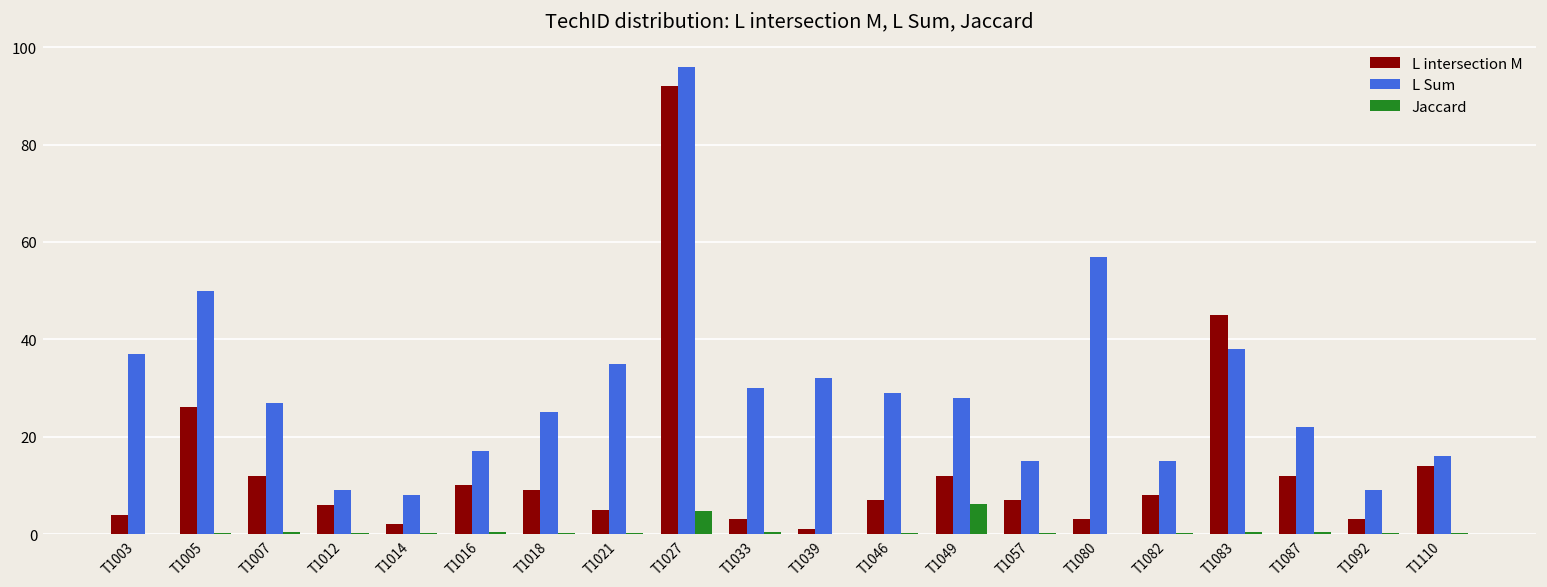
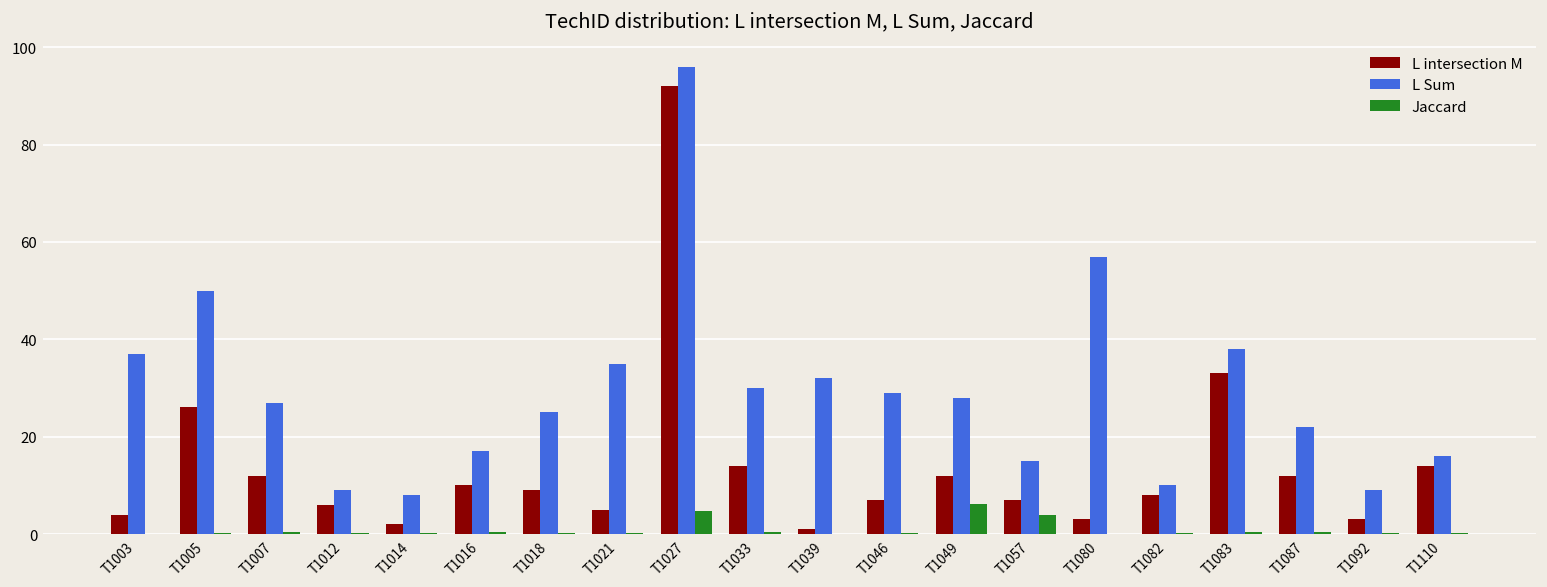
  {
    "L intersection M": {
      "T1003": 4,
      "T1005": 26,
      "T1007": 12,
      "T1012": 6,
      "T1014": 2,
      "T1016": 10,
      "T1018": 9,
      "T1021": 5,
      "T1027": 92,
-     "T1033": 3,
+     "T1033": 14,
      "T1039": 1,
      "T1046": 7,
      "T1049": 12,
      "T1057": 7,
      "T1080": 3,
      "T1082": 8,
-     "T1083": 45,
+     "T1083": 33,
      "T1087": 12,
      "T1092": 3,
      "T1110": 14
    },
    "L Sum": {
      "T1003": 37,
      "T1005": 50,
      "T1007": 27,
      "T1012": 9,
      "T1014": 8,
      "T1016": 17,
      "T1018": 25,
      "T1021": 35,
      "T1027": 96,
      "T1033": 30,
      "T1039": 32,
      "T1046": 29,
      "T1049": 28,
      "T1057": 15,
      "T1080": 57,
-     "T1082": 15,
+     "T1082": 10,
      "T1083": 38,
      "T1087": 22,
      "T1092": 9,
      "T1110": 16
    },
    "Jaccard": {
      "T1027": 5,
      "T1049": 6,
-     "T1057": 0
+     "T1057": 4
    }
  }
